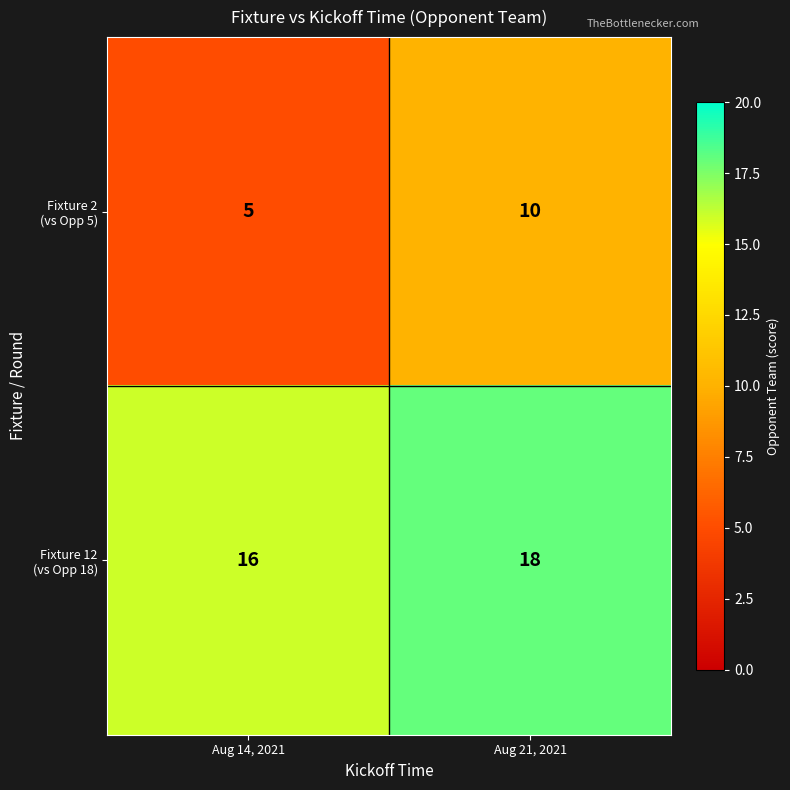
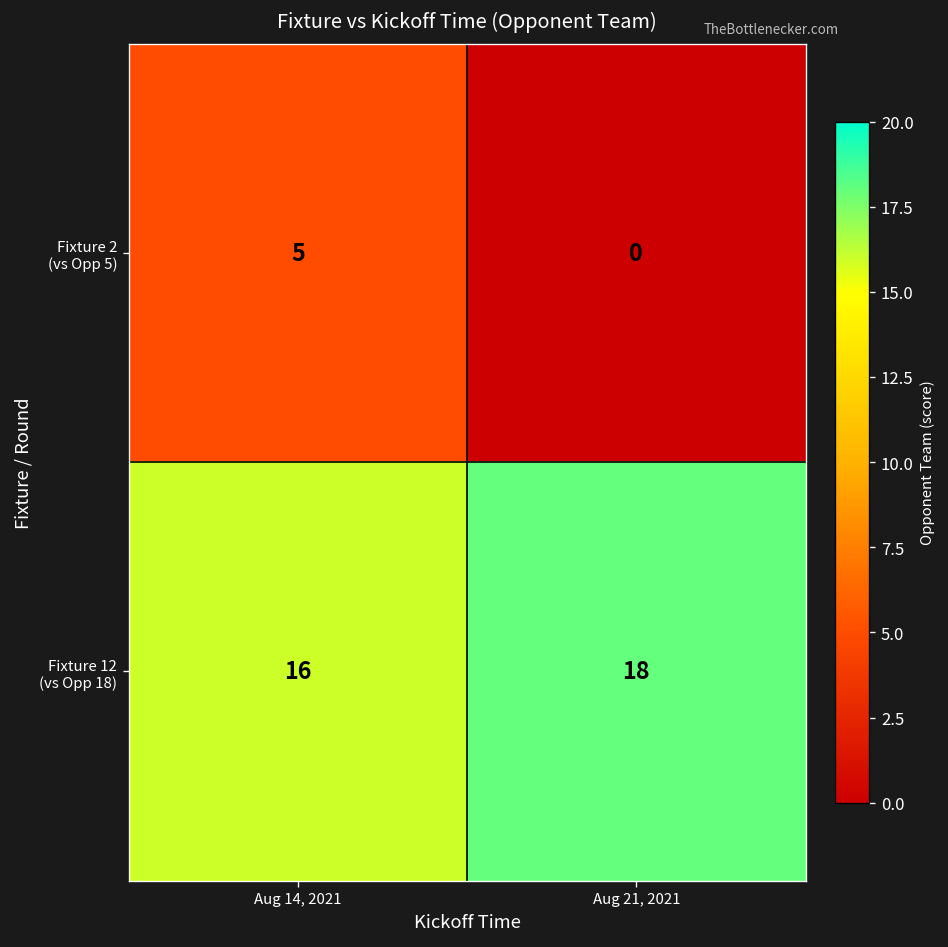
  {
    "Fixture 2 (vs Opp 5)": {
      "Aug 14, 2021": 5,
-     "Aug 21, 2021": 10
+     "Aug 21, 2021": 0
    },
    "Fixture 12 (vs Opp 18)": {
      "Aug 14, 2021": 16,
      "Aug 21, 2021": 18
    }
  }
